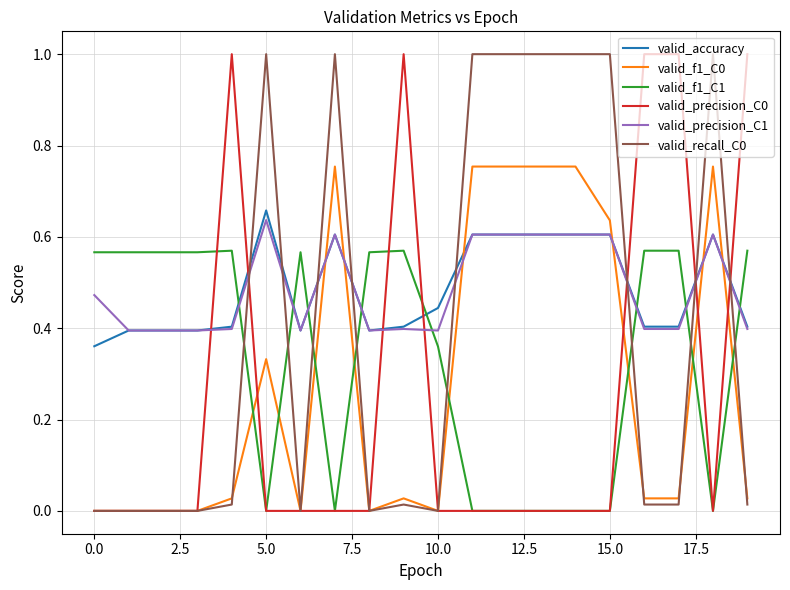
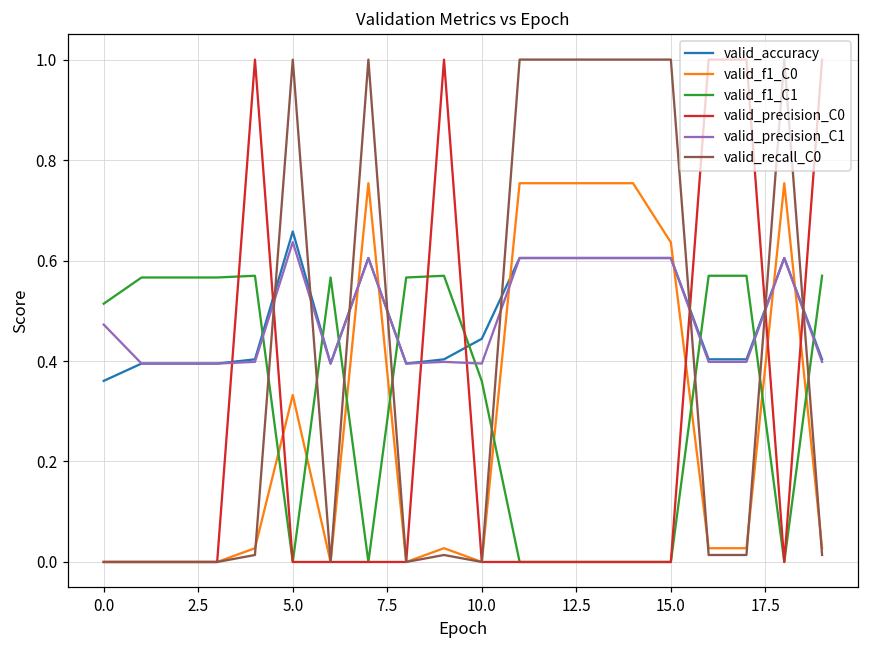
  {
    "valid_accuracy": {
      "0.0": 0.36,
      "5.0": 0.66,
      "10.0": 0.44
    },
    "valid_f1_C0": {
      "5.0": 0.33,
      "15.0": 0.64
    },
    "valid_f1_C1": {
-     "0.0": 0.57,
+     "0.0": 0.51,
      "10.0": 0.36
    },
    "valid_precision_C1": {
      "0.0": 0.47,
      "5.0": 0.64,
      "10.0": 0.39
    },
    "valid_recall_C0": {
      "5.0": 1.00,
      "15.0": 1.00
    }
  }
